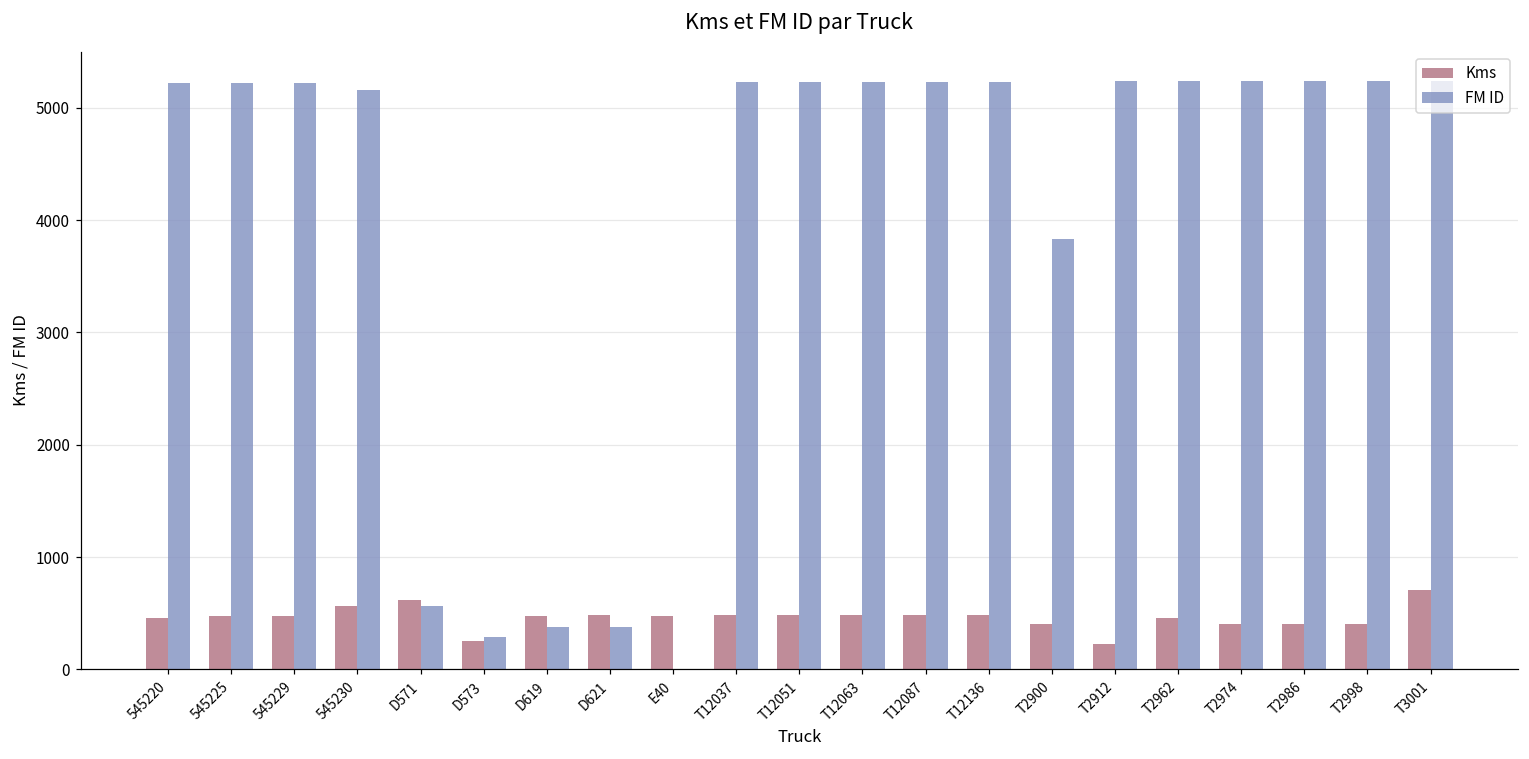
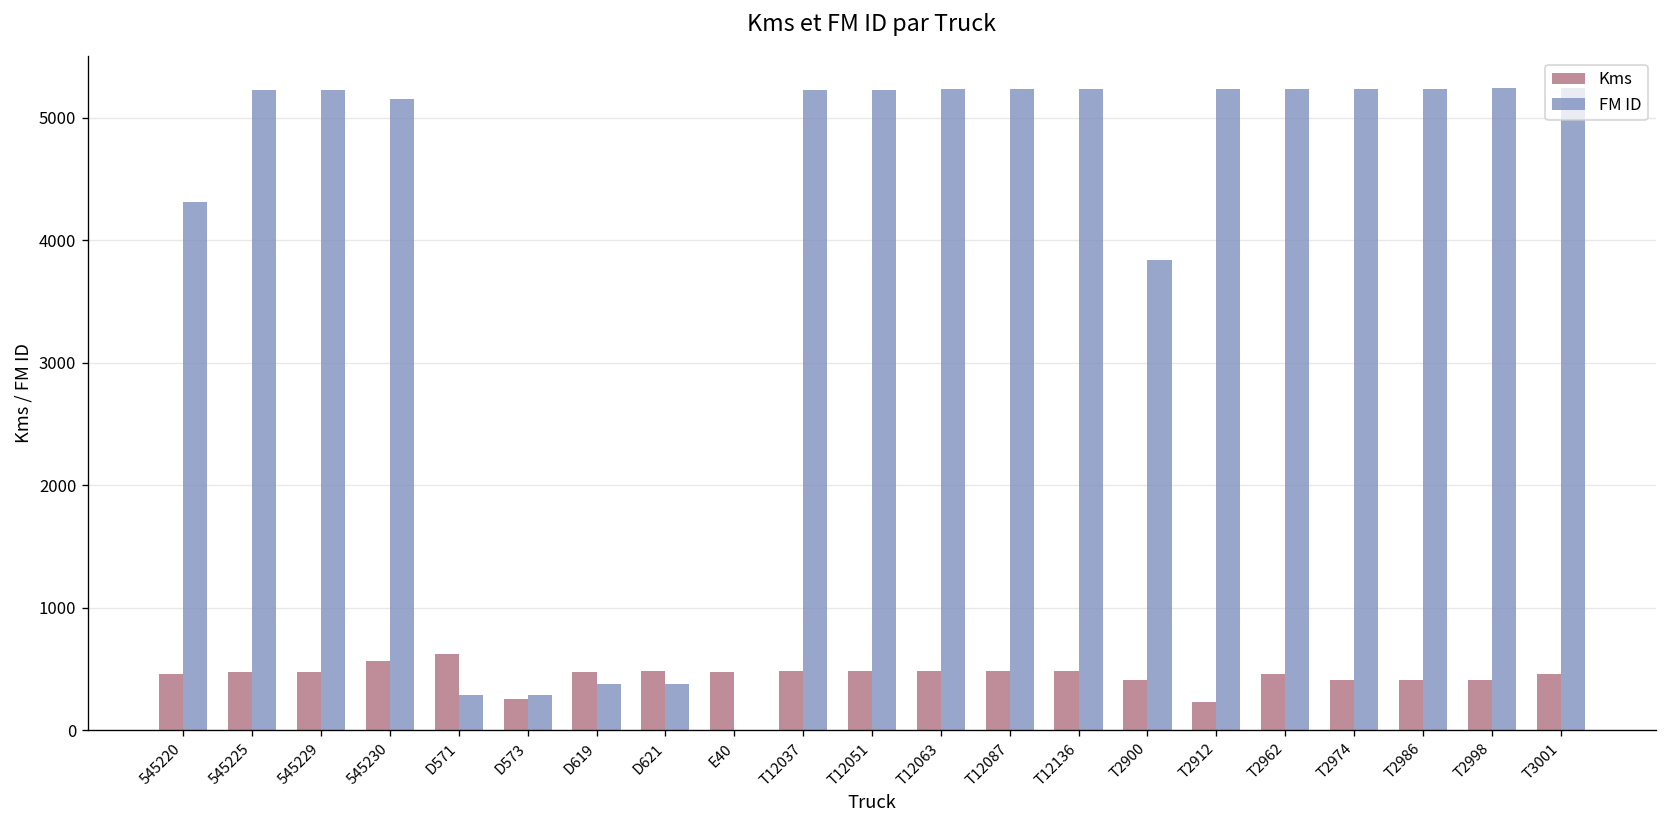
  {
    "Kms": {
      "545220": 460,
      "545225": 470,
      "545229": 470,
      "545230": 570,
      "D571": 620,
      "D573": 260,
      "D619": 480,
      "D621": 490,
      "E40": 470,
      "T12037": 490,
      "T12051": 490,
      "T12063": 490,
      "T12087": 490,
      "T12136": 490,
      "T2900": 410,
      "T2912": 230,
      "T2962": 460,
      "T2974": 410,
      "T2986": 410,
      "T2998": 410,
-     "T3001": 700
+     "T3001": 460
    },
    "FM ID": {
-     "545220": 5220,
+     "545220": 4310,
      "545225": 5220,
      "545229": 5220,
      "545230": 5150,
-     "D571": 560,
+     "D571": 290,
      "D573": 290,
      "D619": 380,
      "D621": 380,
      "E40": 0,
      "T12037": 5230,
      "T12051": 5230,
      "T12063": 5230,
      "T12087": 5230,
      "T12136": 5230,
      "T2900": 3840,
      "T2912": 5230,
      "T2962": 5240,
      "T2974": 5240,
      "T2986": 5240,
      "T2998": 5240
    }
  }
